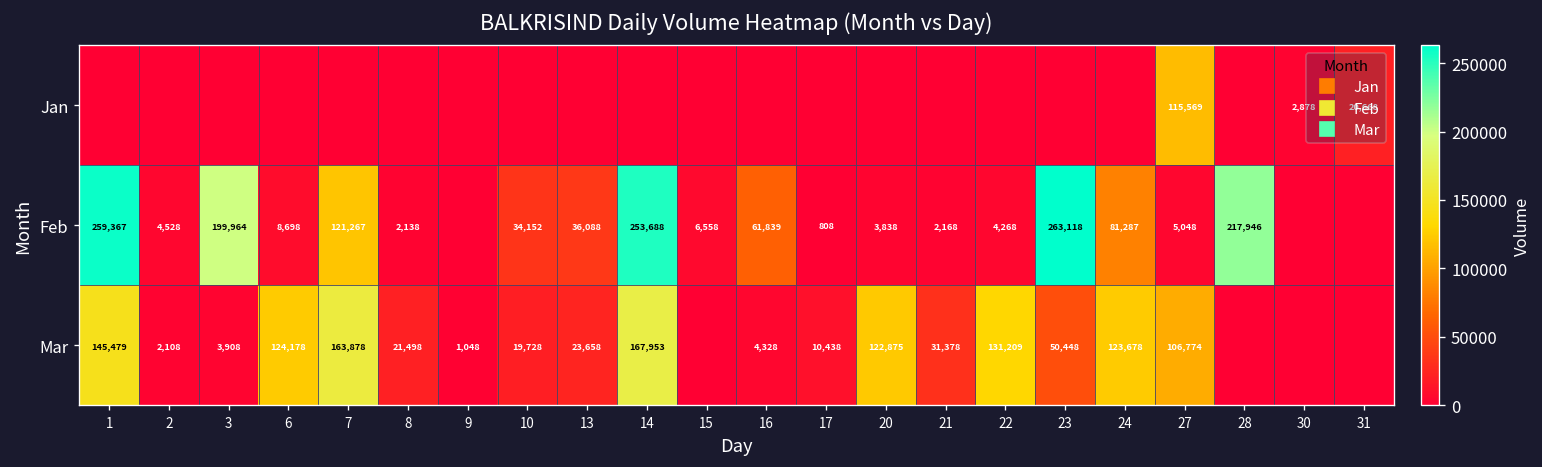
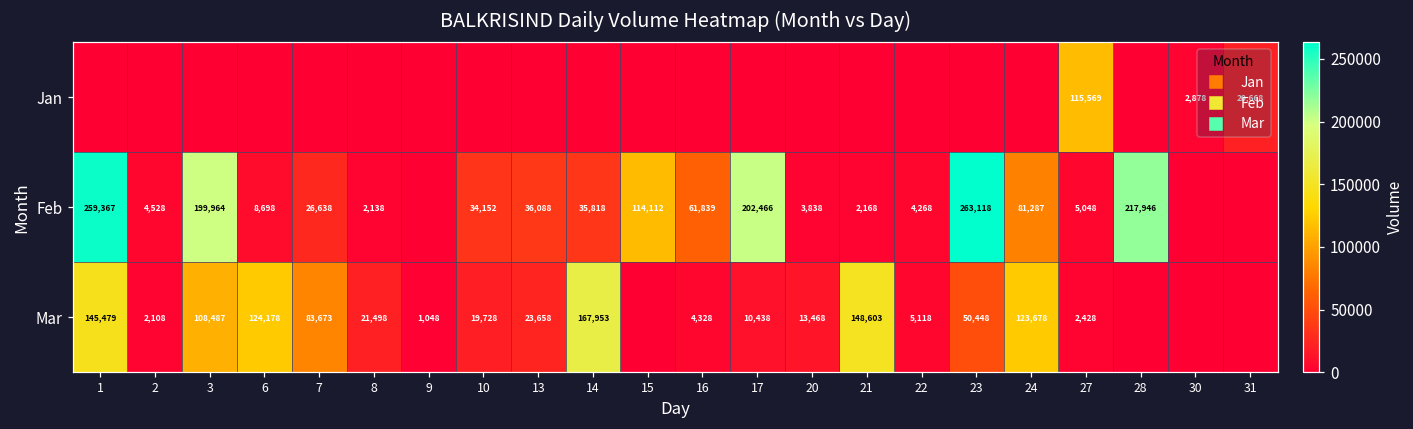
  {
    "Jan": {
      "27": "115,569"
    },
    "Feb": {
      "1": "259,367",
      "2": "4,528",
      "3": "199,964",
      "6": "8,698",
-     "7": "121,267",
+     "7": "26,638",
      "8": "2,138",
      "10": "34,152",
      "13": "36,088",
-     "14": "253,688",
-     "15": "6,558",
+     "14": "35,818",
+     "15": "114,112",
      "16": "61,839",
-     "17": "808",
+     "17": "202,466",
      "20": "3,838",
      "21": "2,168",
      "22": "4,268",
      "23": "263,118",
      "24": "81,287",
      "27": "5,048",
      "28": "217,946"
    },
    "Mar": {
      "1": "145,479",
      "2": "2,108",
-     "3": "3,908",
+     "3": "108,487",
      "6": "124,178",
-     "7": "163,878",
+     "7": "83,673",
      "8": "21,498",
      "9": "1,048",
      "10": "19,728",
      "13": "23,658",
      "14": "167,953",
      "16": "4,328",
      "17": "10,438",
-     "20": "122,875",
-     "21": "31,378",
-     "22": "131,209",
+     "20": "13,468",
+     "21": "148,603",
+     "22": "5,118",
      "23": "50,448",
      "24": "123,678",
-     "27": "106,774"
+     "27": "2,428"
    }
  }
